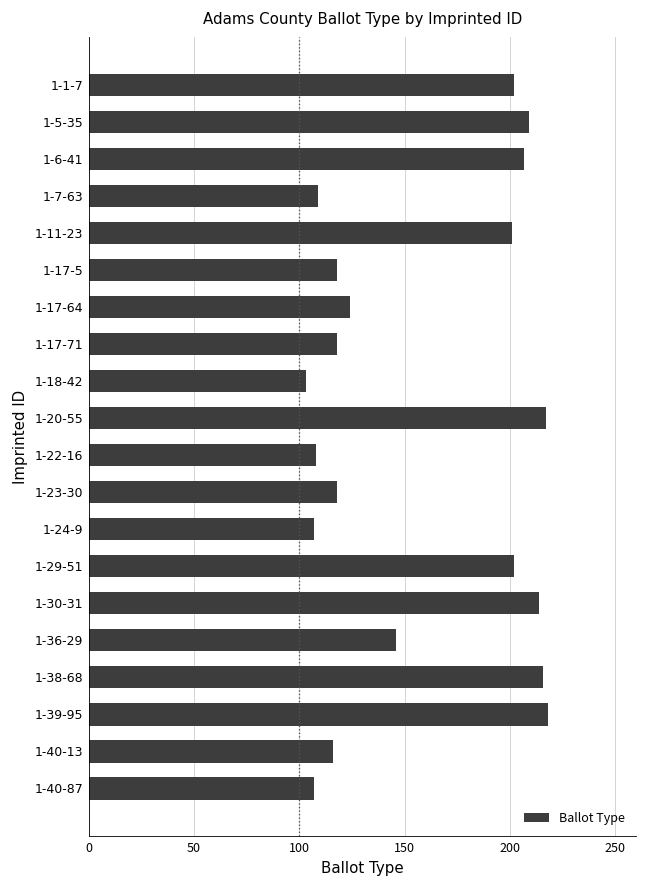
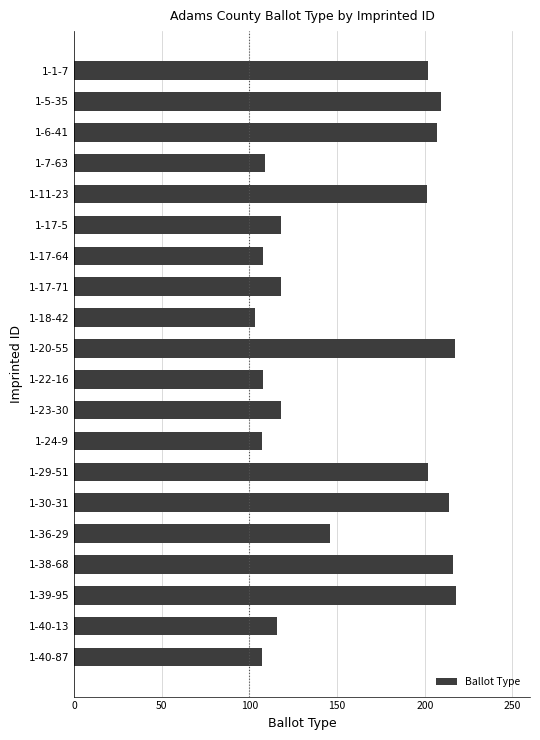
  {
    "1-1-7": 202,
    "1-5-35": 209,
    "1-6-41": 207,
    "1-7-63": 109,
    "1-11-23": 201,
    "1-17-5": 118,
-   "1-17-64": 124,
+   "1-17-64": 108,
    "1-17-71": 118,
    "1-18-42": 103,
    "1-20-55": 217,
    "1-22-16": 108,
    "1-23-30": 118,
    "1-24-9": 107,
    "1-29-51": 202,
    "1-30-31": 214,
    "1-36-29": 146,
    "1-38-68": 216,
    "1-39-95": 218,
    "1-40-13": 116,
    "1-40-87": 107
  }
